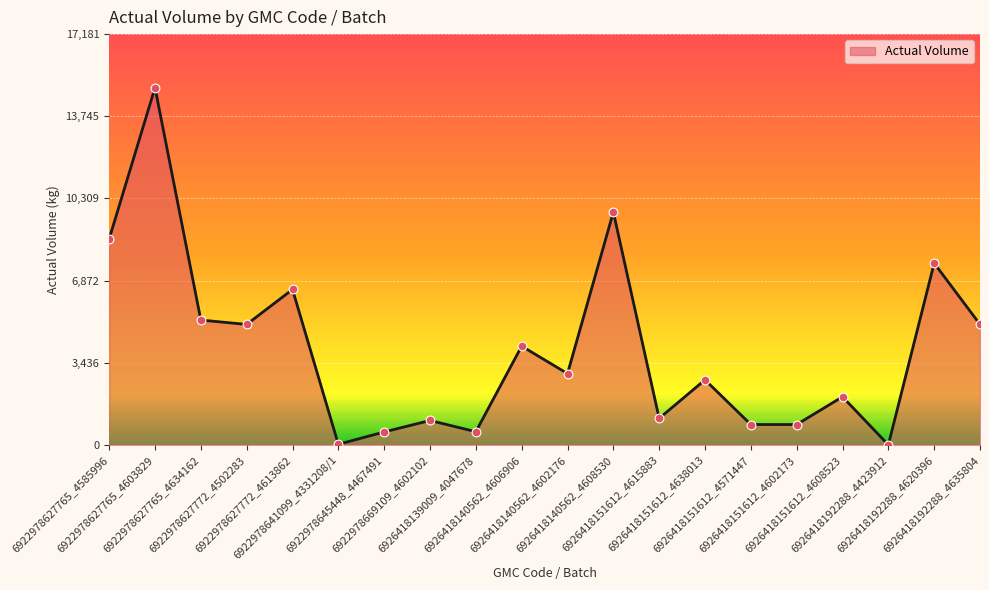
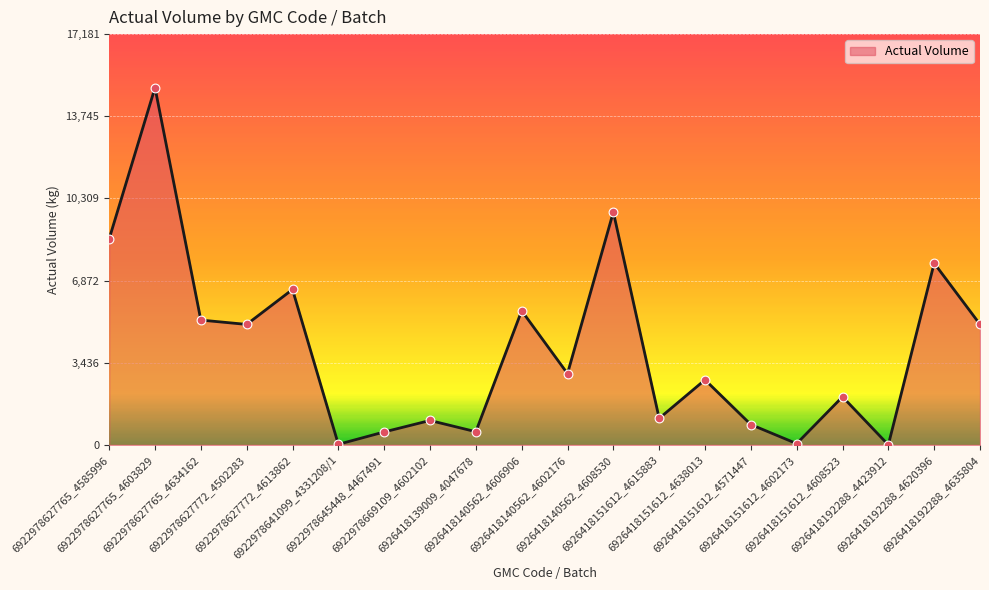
  {
    "6922978627765_4585996": "8,600",
    "6922978627765_4603829": "14,900",
    "6922978627765_4634162": "5,200",
    "6922978627772_4502283": "5,000",
    "6922978627772_4613862": "6,500",
    "6922978641099_4331208/1": "0",
    "6922978645448_4467491": "500",
    "6922978669109_4602102": "1,000",
    "6926418139009_4047678": "600",
-   "6926418140562_4606906": "4,100",
+   "6926418140562_4606906": "5,600",
    "6926418140562_4602176": "3,000",
    "6926418140562_4608530": "9,700",
    "6926418151612_4615883": "1,100",
    "6926418151612_4638013": "2,700",
    "6926418151612_4571447": "900",
-   "6926418151612_4602173": "900",
+   "6926418151612_4602173": "100",
    "6926418151612_4608523": "2,000",
    "6926418192288_4423912": "0",
    "6926418192288_4620396": "7,600",
    "6926418192288_4635804": "5,000"
  }
